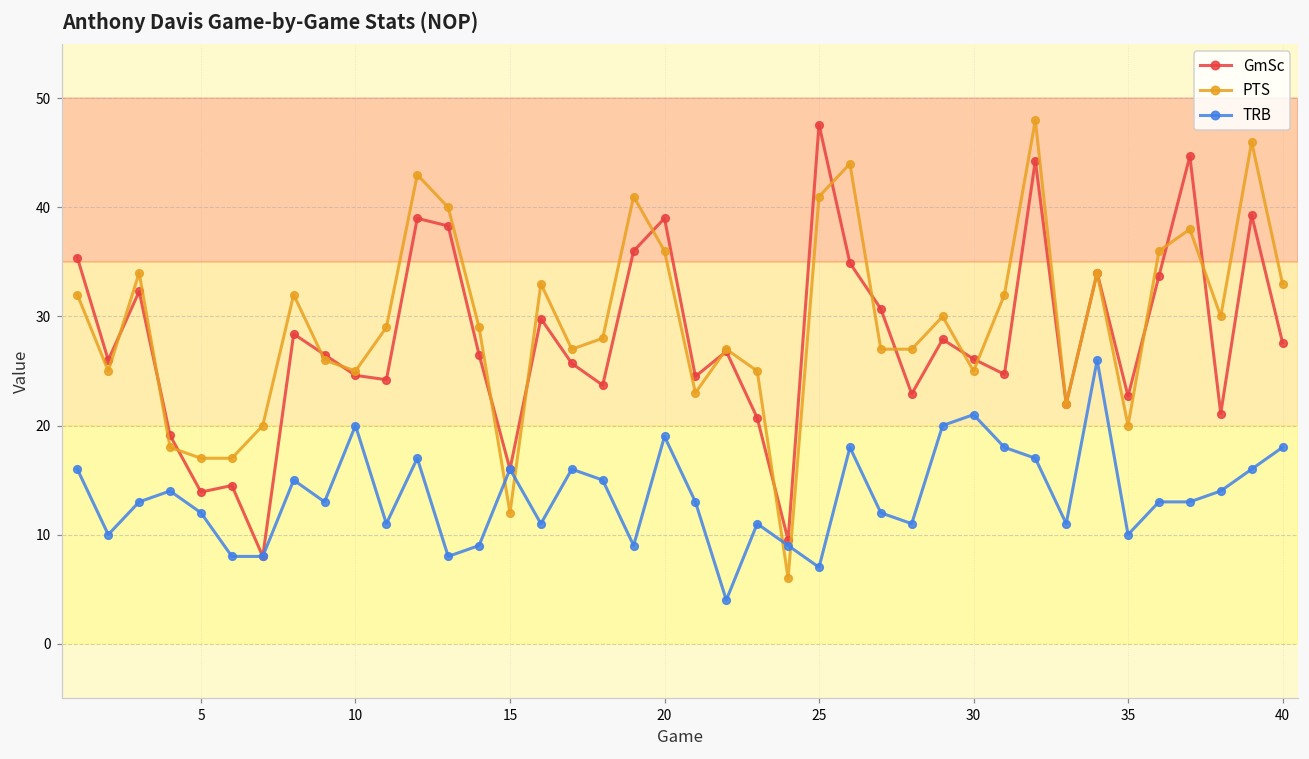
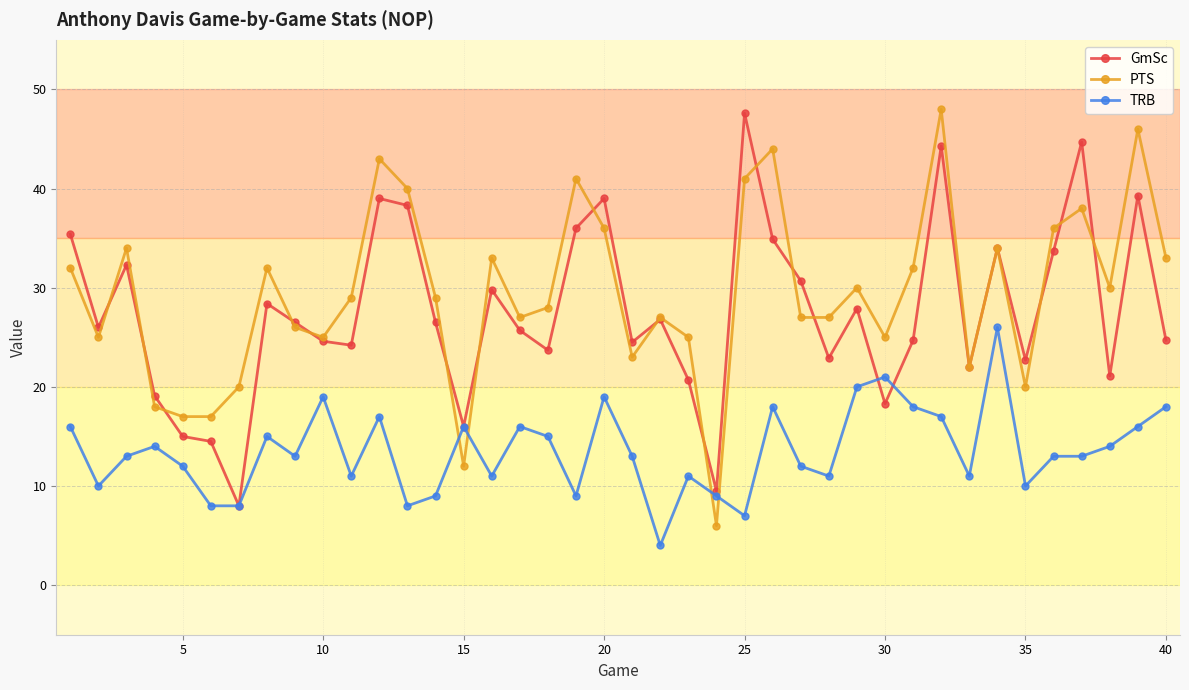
  {
    "GmSc": {
-     "5": 14,
+     "5": 15,
      "10": 25,
      "20": 39,
      "25": 48,
-     "30": 26,
+     "30": 18,
      "35": 23,
-     "40": 28
+     "40": 25
    },
    "PTS": {
      "5": 17,
      "10": 25,
      "15": 12,
      "20": 36,
      "25": 41,
      "30": 25,
      "35": 20,
      "40": 33
    },
    "TRB": {
      "5": 12,
-     "10": 20,
+     "10": 19,
      "20": 19,
      "25": 7,
      "30": 21,
      "35": 10,
      "40": 18
    }
  }
